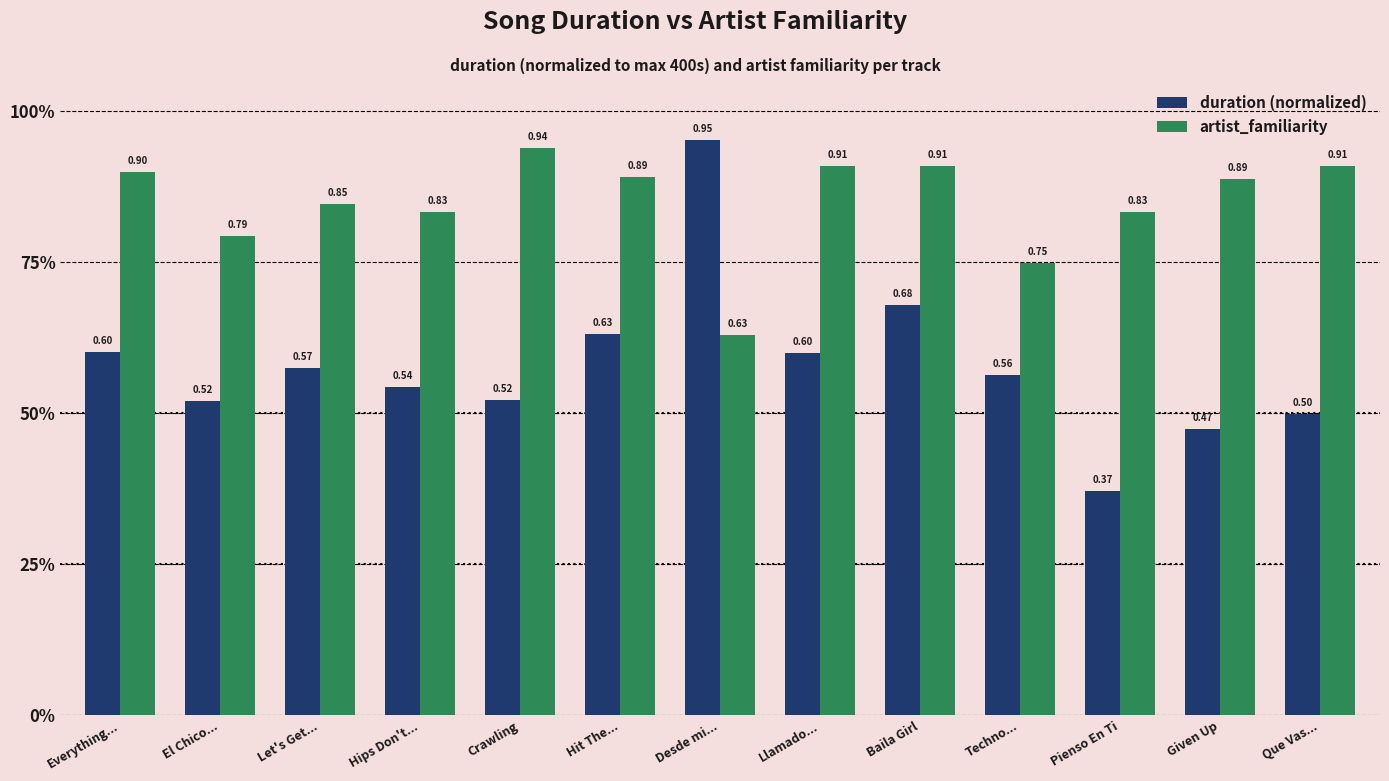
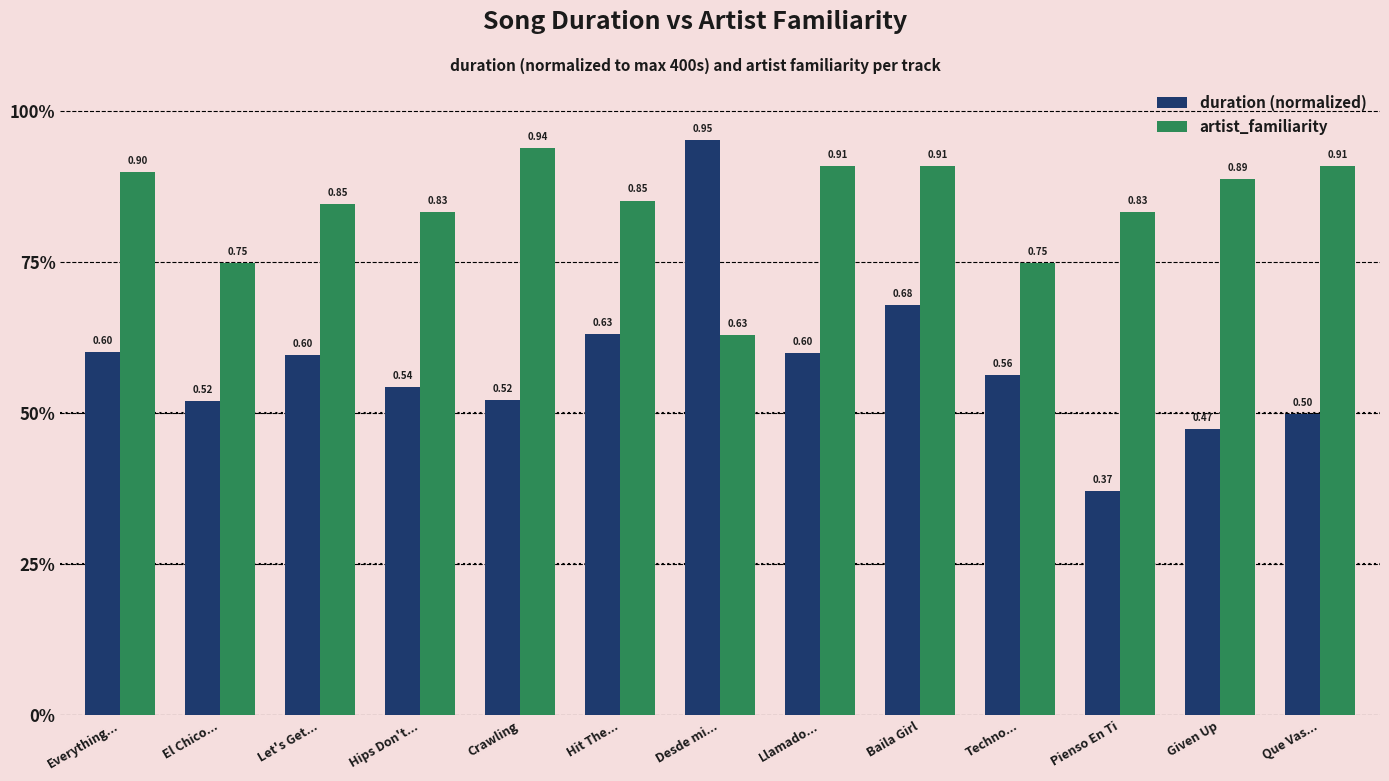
  {
    "duration (normalized)": {
      "Everything...": 0.60,
      "El Chico...": 0.52,
-     "Let's Get...": 0.57,
+     "Let's Get...": 0.60,
      "Hips Don't...": 0.54,
      "Crawling": 0.52,
      "Hit The...": 0.63,
      "Desde mi...": 0.95,
      "Llamado...": 0.60,
      "Baila Girl": 0.68,
      "Techno...": 0.56,
      "Pienso En Ti": 0.37,
      "Given Up": 0.47,
      "Que Vas...": 0.50
    },
    "artist_familiarity": {
      "Everything...": 0.90,
-     "El Chico...": 0.79,
+     "El Chico...": 0.75,
      "Let's Get...": 0.85,
      "Hips Don't...": 0.83,
      "Crawling": 0.94,
-     "Hit The...": 0.89,
+     "Hit The...": 0.85,
      "Desde mi...": 0.63,
      "Llamado...": 0.91,
      "Baila Girl": 0.91,
      "Techno...": 0.75,
      "Pienso En Ti": 0.83,
      "Given Up": 0.89,
      "Que Vas...": 0.91
    }
  }
